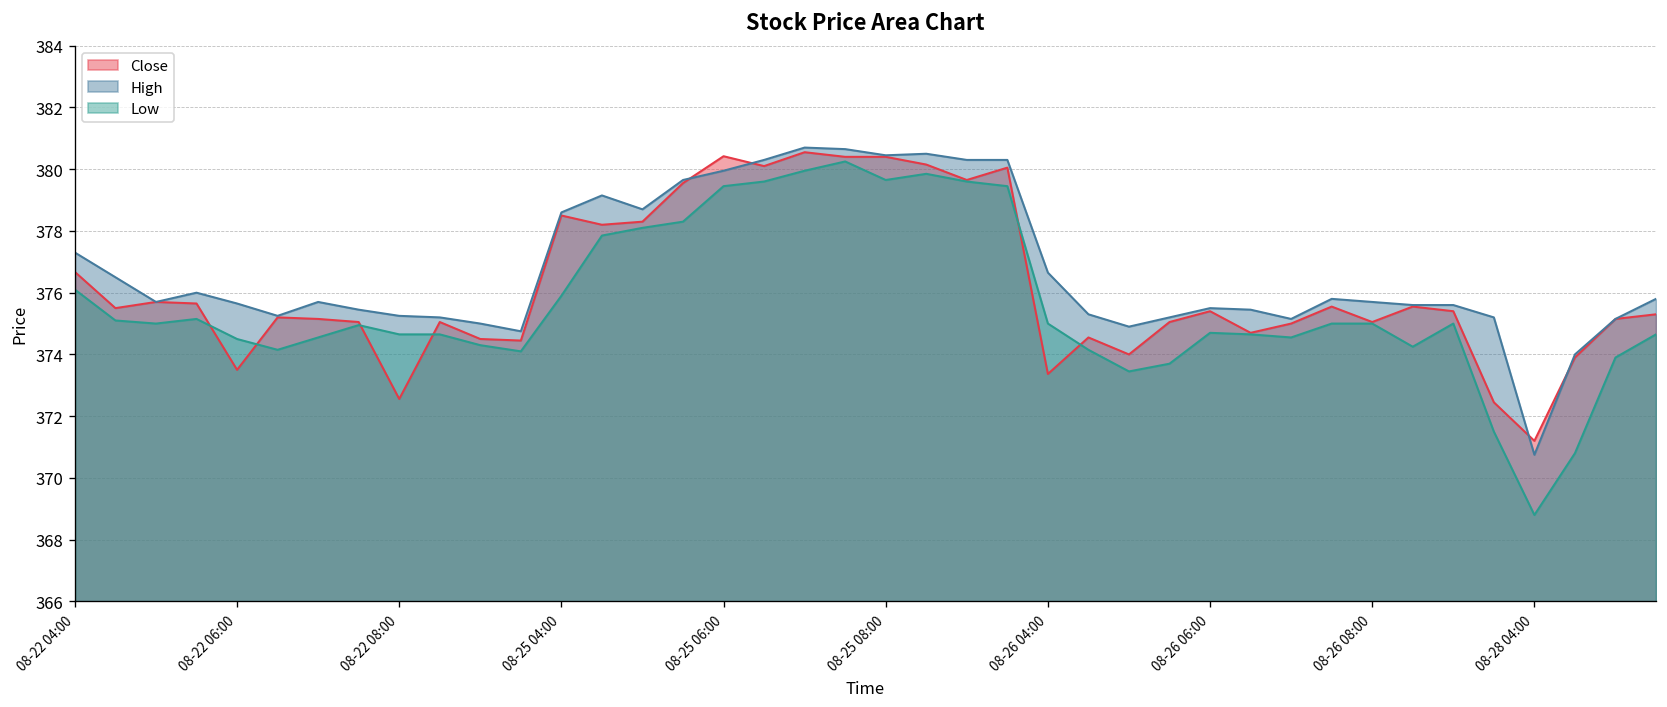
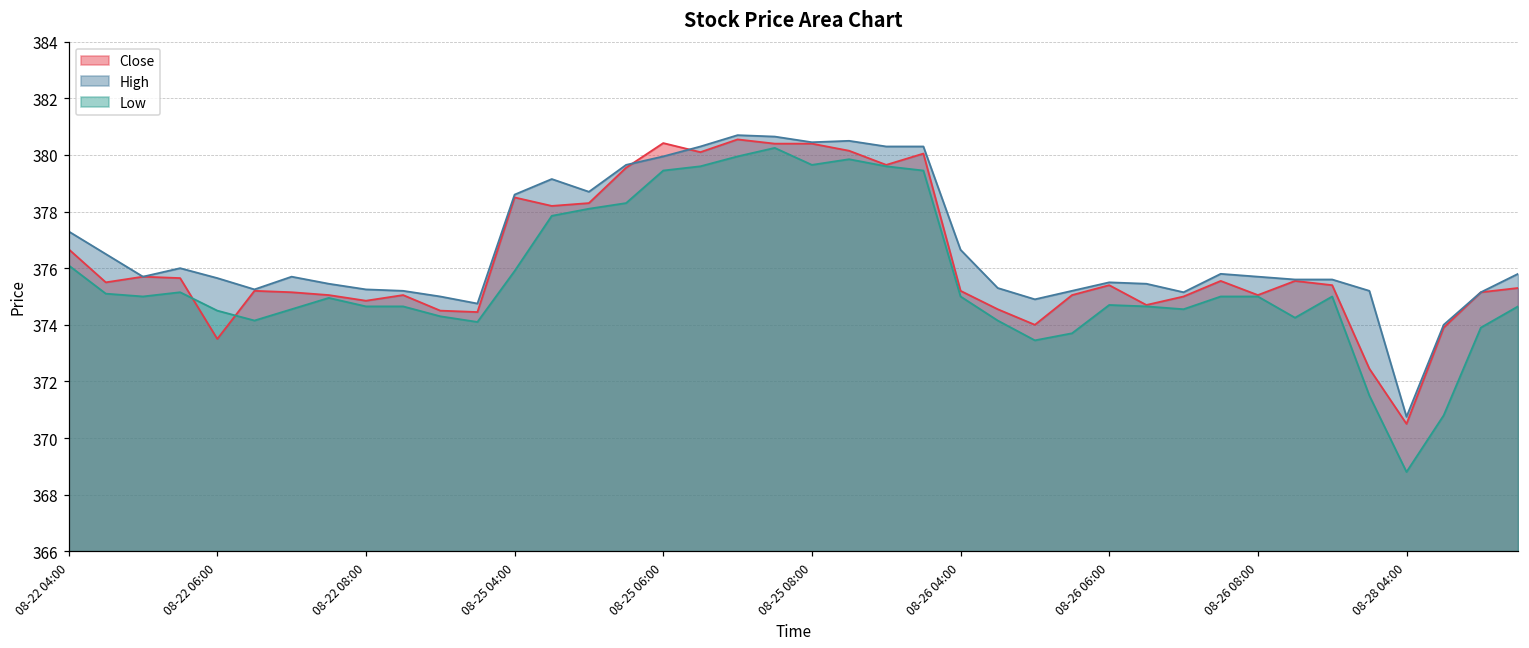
  {
    "Close": {
      "08-22 04:00": 376.7,
      "08-22 06:00": 373.5,
-     "08-22 08:00": 372.6,
+     "08-22 08:00": 374.9,
      "08-25 04:00": 378.5,
      "08-25 06:00": 380.4,
-     "08-26 04:00": 373.4,
+     "08-26 04:00": 375.2,
      "08-26 06:00": 375.4,
-     "08-28 04:00": 371.2
+     "08-28 04:00": 370.5
    }
  }
